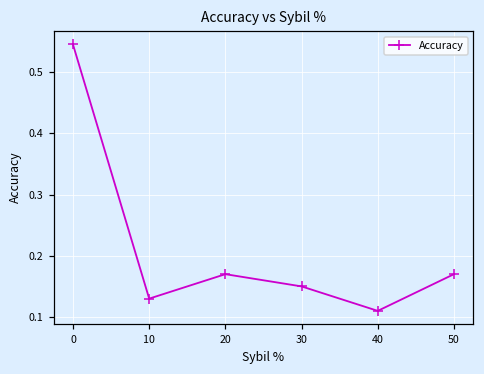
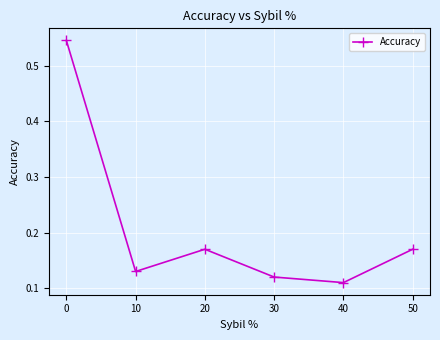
  {
    "0": 0.55,
    "10": 0.13,
    "20": 0.17,
-   "30": 0.15,
+   "30": 0.12,
    "40": 0.11,
    "50": 0.17
  }
